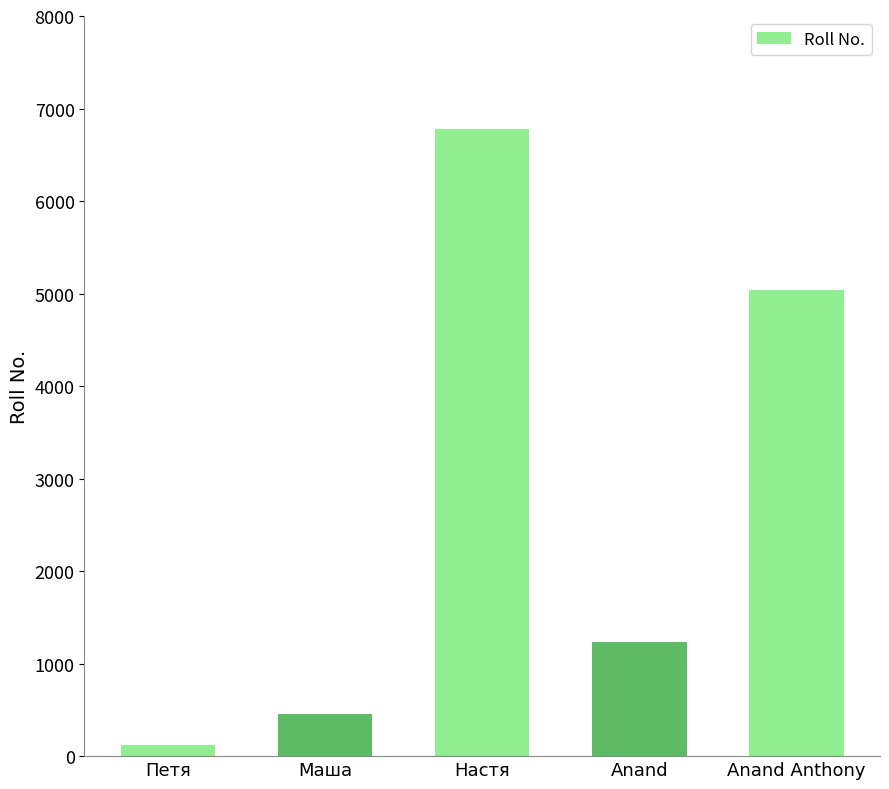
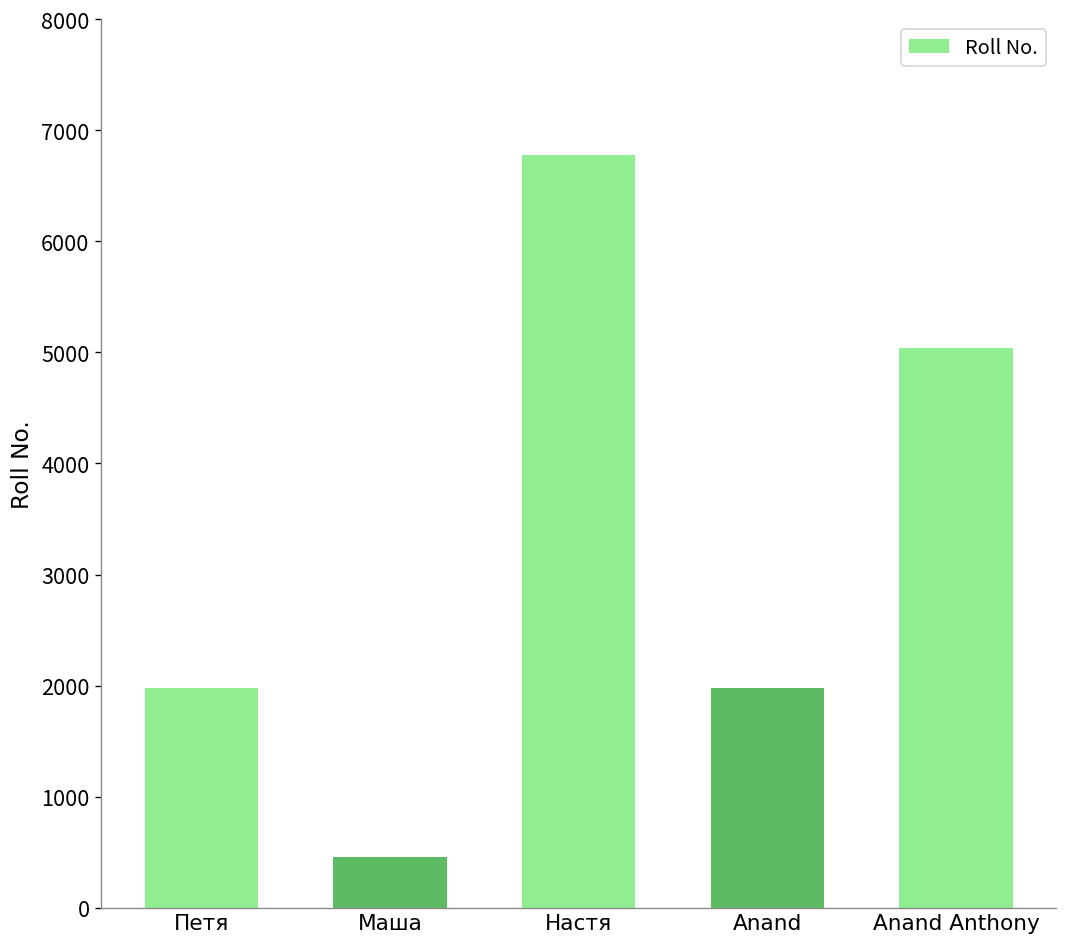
  {
-   "Петя": 100,
+   "Петя": 2000,
    "Маша": 500,
    "Настя": 6800,
-   "Anand": 1200,
+   "Anand": 2000,
    "Anand Anthony": 5000
  }
